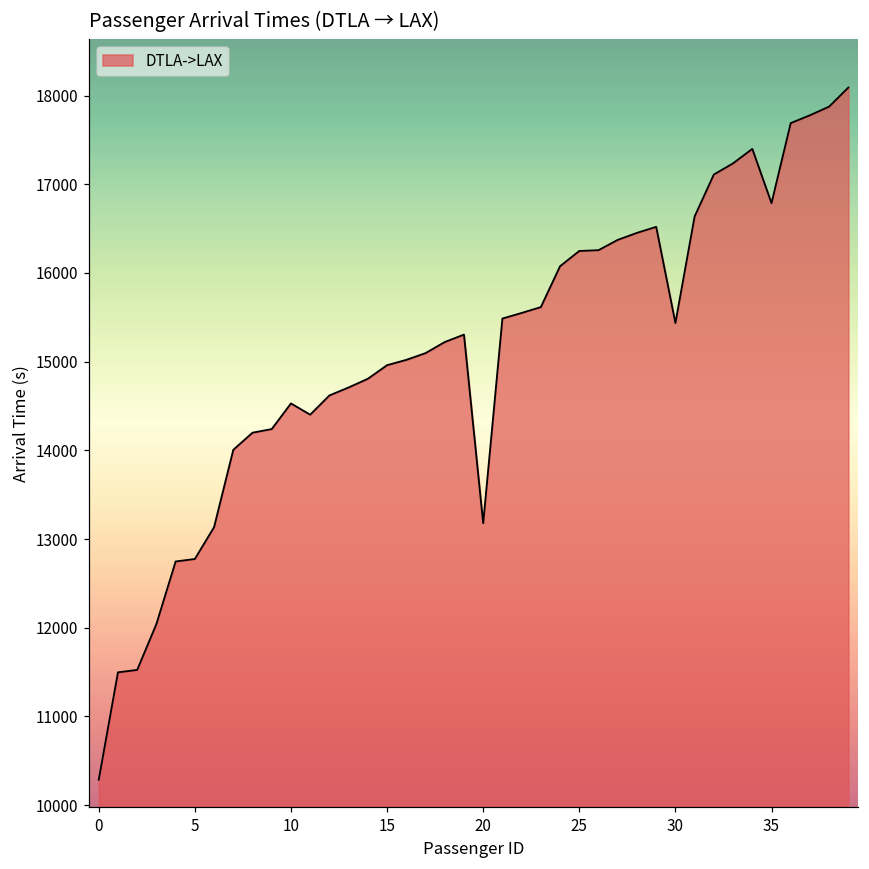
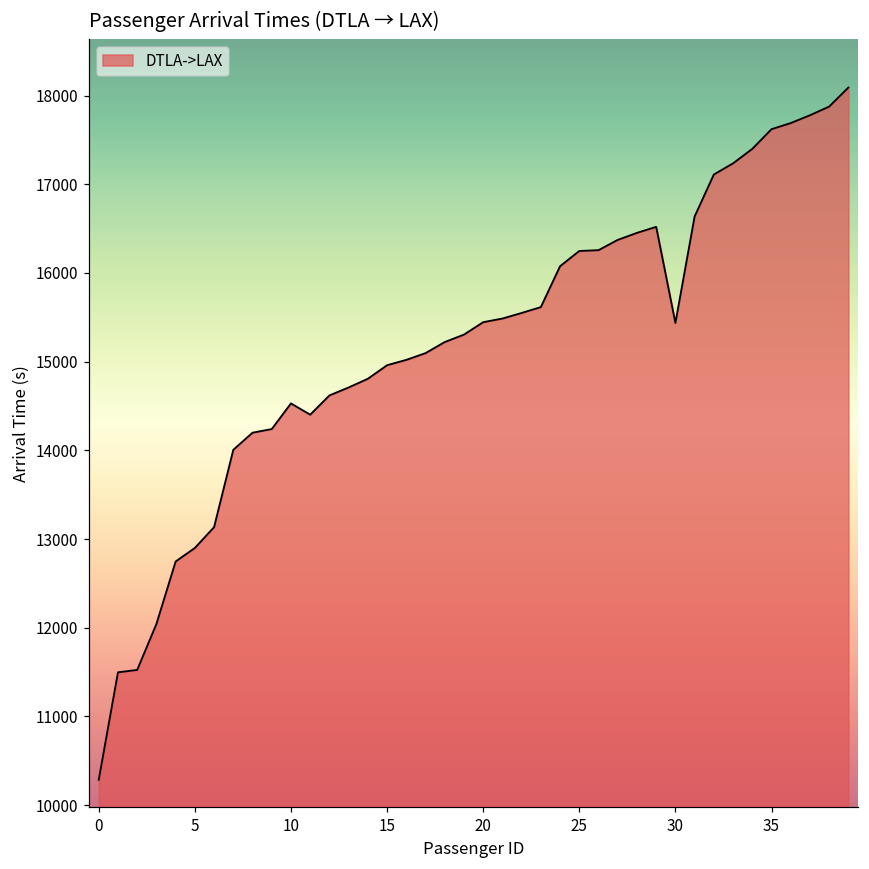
  {
    "0": 10300,
-   "5": 12800,
+   "5": 12900,
    "10": 14500,
    "15": 15000,
-   "20": 13200,
+   "20": 15400,
    "25": 16200,
    "30": 15400,
-   "35": 16800
+   "35": 17600
  }
